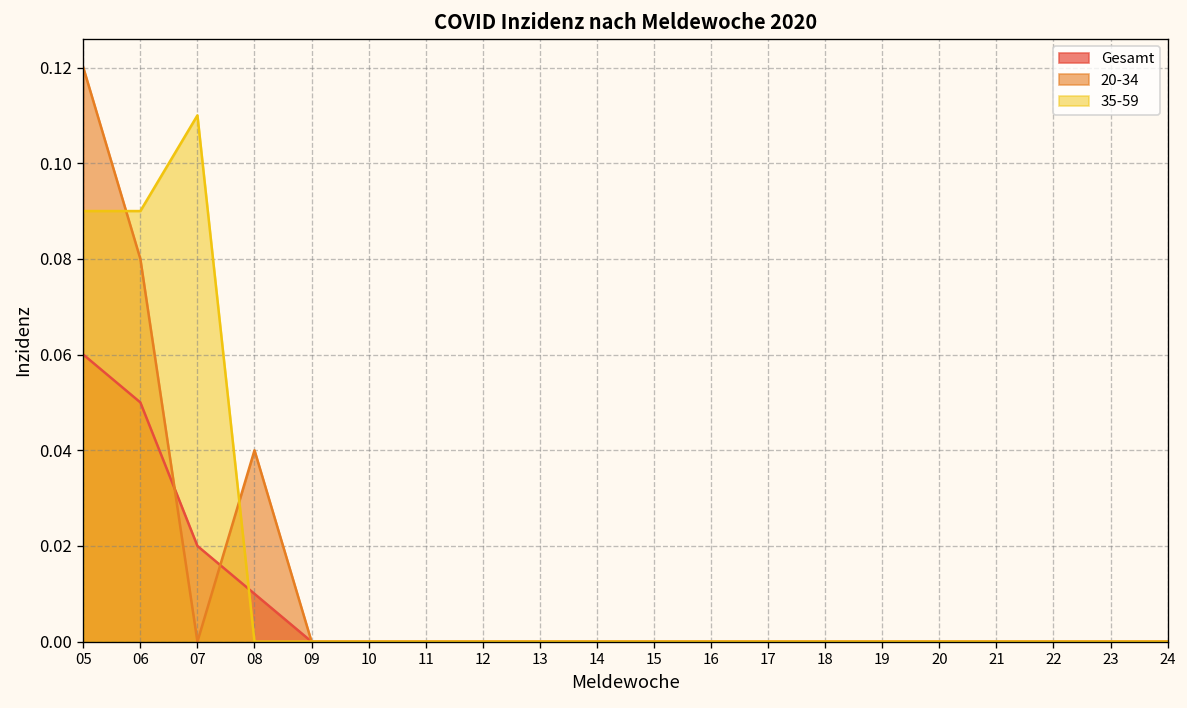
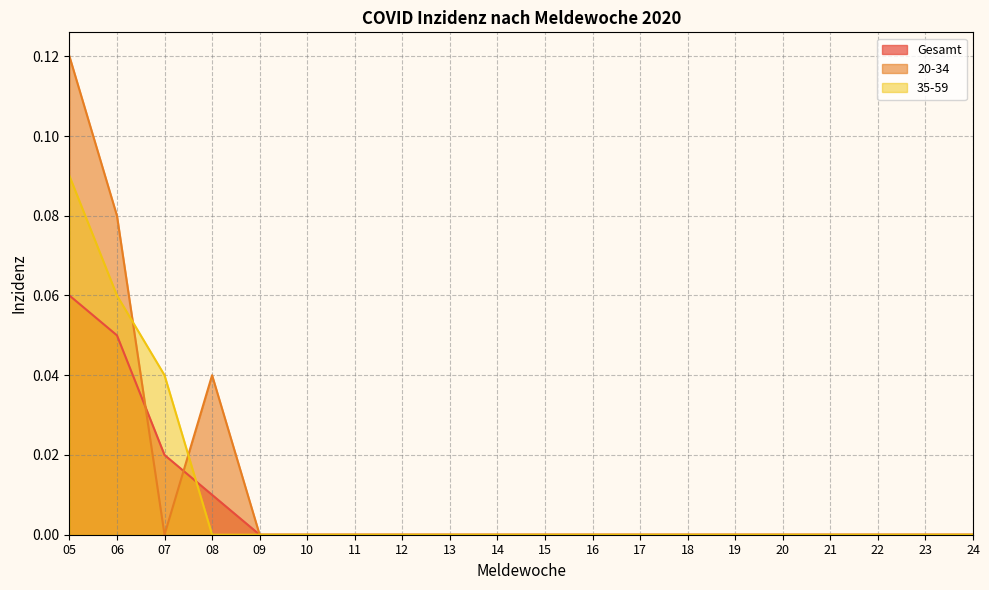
  {
    "35-59": {
      "05": 0.09,
-     "06": 0.09,
-     "07": 0.11,
+     "06": 0.06,
+     "07": 0.04,
      "08": 0.00
    }
  }
